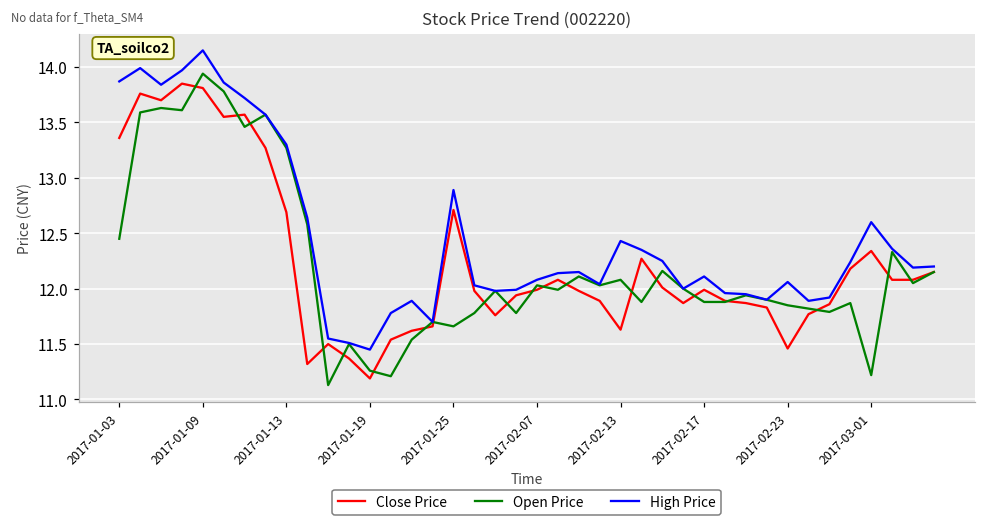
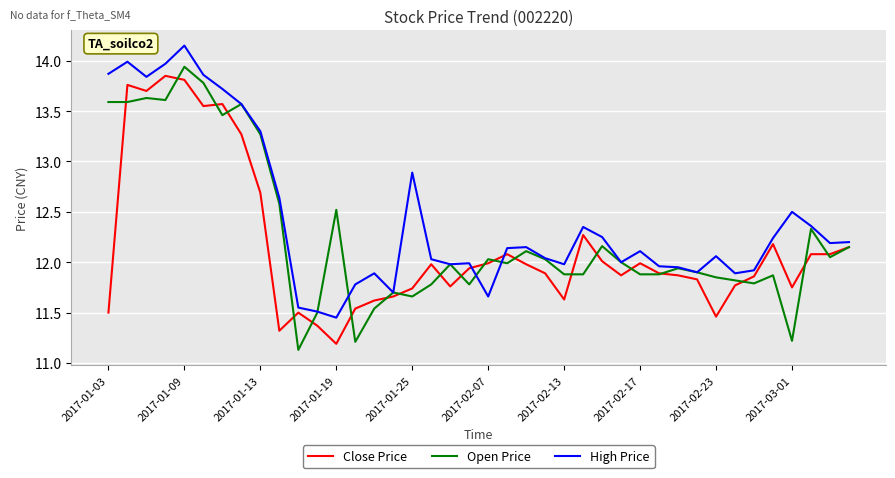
  {
    "Close Price": {
-     "2017-01-03": 13.36,
+     "2017-01-03": 11.50,
      "2017-01-09": 13.81,
      "2017-01-13": 12.69,
      "2017-01-19": 11.19,
-     "2017-01-25": 12.71,
+     "2017-01-25": 11.74,
      "2017-02-07": 11.99,
      "2017-02-13": 11.63,
      "2017-02-17": 11.99,
      "2017-02-23": 11.46,
-     "2017-03-01": 12.34
+     "2017-03-01": 11.75
    },
    "Open Price": {
-     "2017-01-03": 12.45,
+     "2017-01-03": 13.59,
      "2017-01-09": 13.94,
      "2017-01-13": 13.27,
-     "2017-01-19": 11.26,
+     "2017-01-19": 12.52,
      "2017-01-25": 11.66,
      "2017-02-07": 12.03,
-     "2017-02-13": 12.08,
+     "2017-02-13": 11.88,
      "2017-02-17": 11.88,
      "2017-02-23": 11.85,
      "2017-03-01": 11.22
    },
    "High Price": {
      "2017-01-03": 13.87,
      "2017-01-09": 14.15,
      "2017-01-13": 13.30,
      "2017-01-19": 11.45,
      "2017-01-25": 12.89,
-     "2017-02-07": 12.08,
-     "2017-02-13": 12.43,
+     "2017-02-07": 11.66,
+     "2017-02-13": 11.98,
      "2017-02-17": 12.11,
      "2017-02-23": 12.06,
-     "2017-03-01": 12.6
+     "2017-03-01": 12.5
    }
  }
